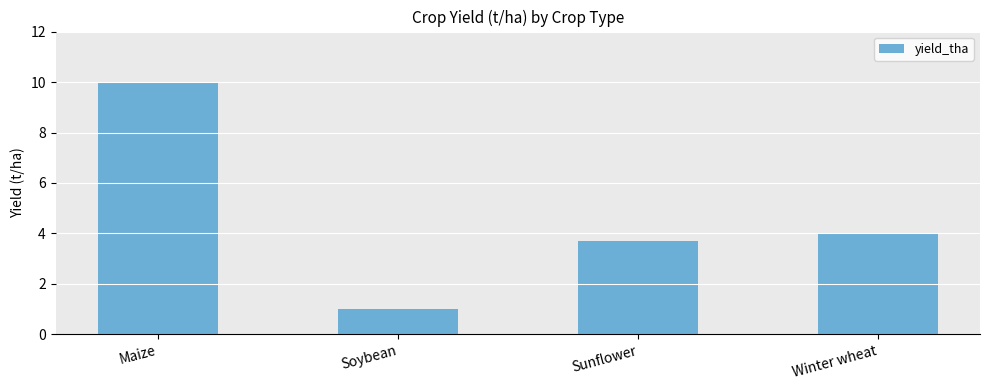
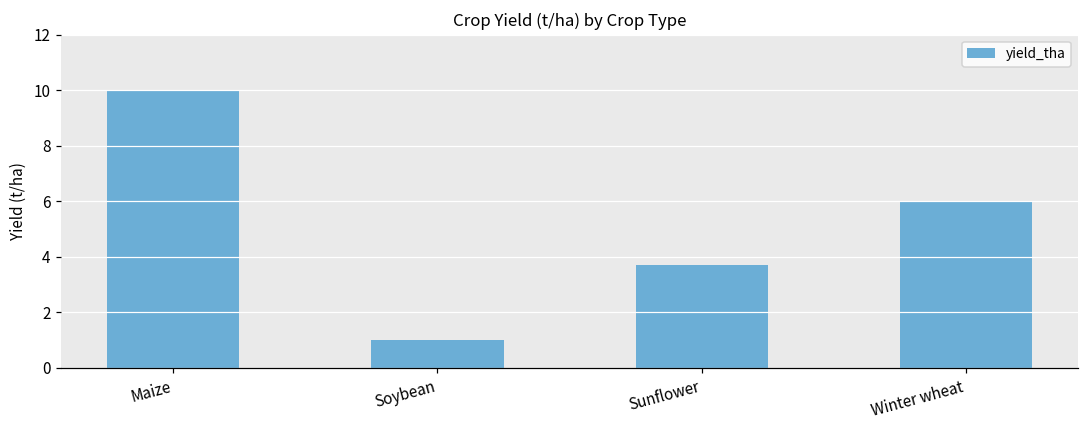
  {
    "Maize": 10,
    "Soybean": 1,
    "Sunflower": 3.7,
-   "Winter wheat": 4
+   "Winter wheat": 6
  }
